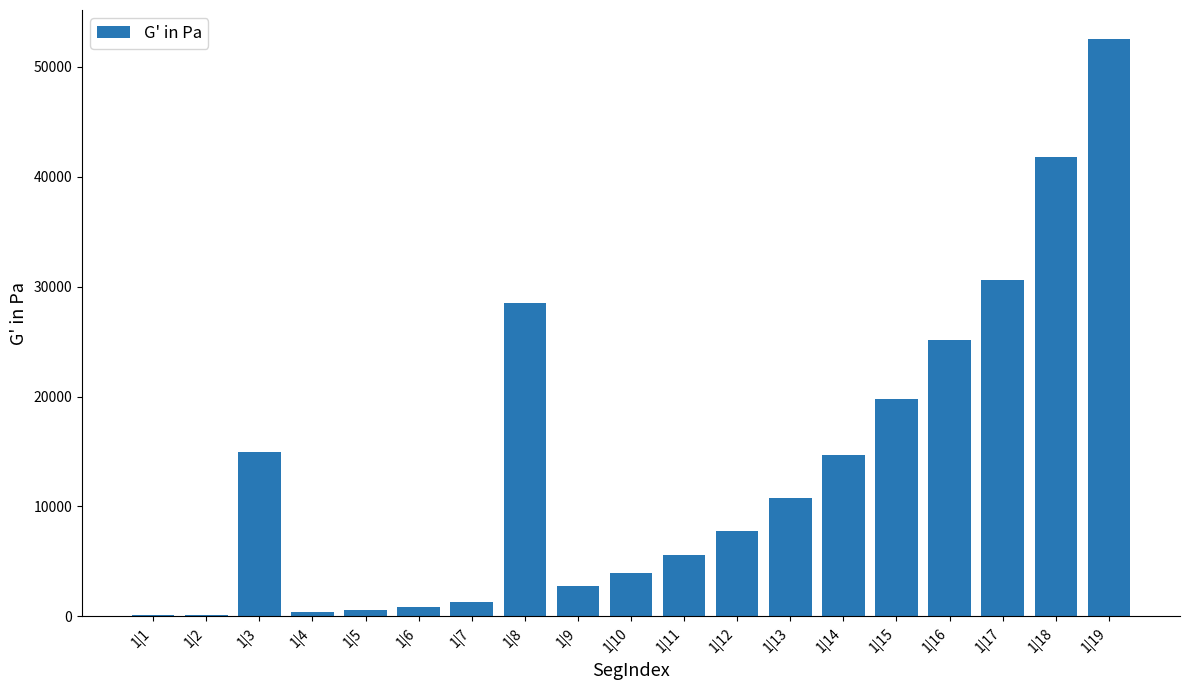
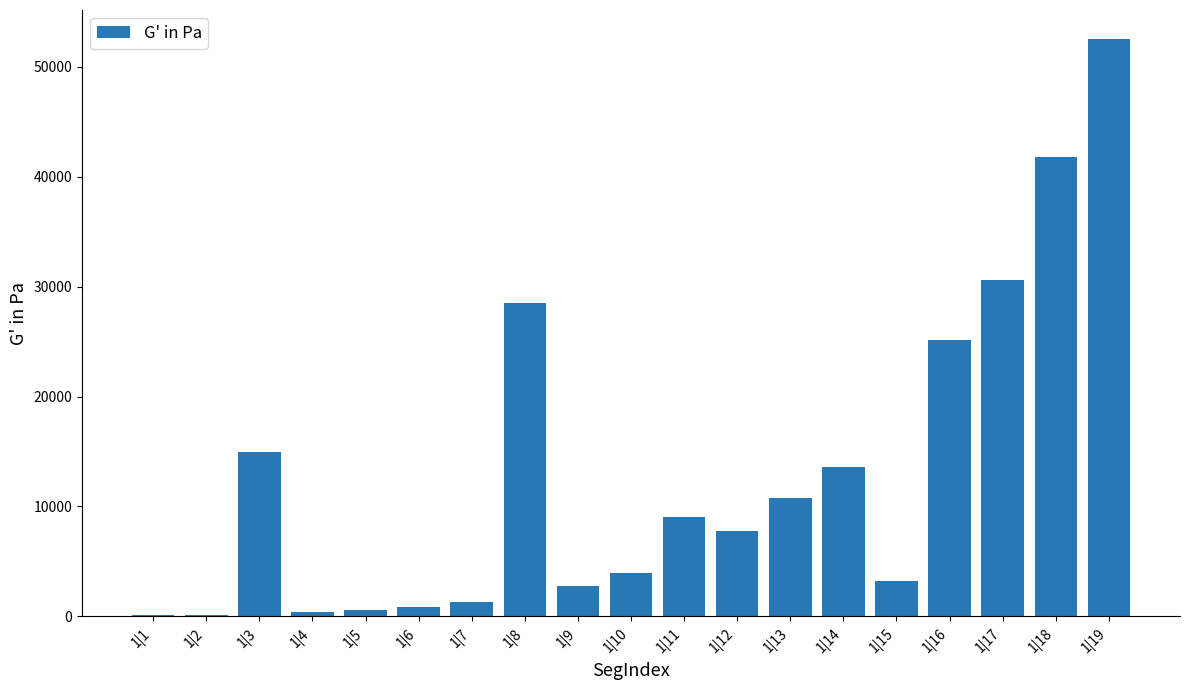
  {
    "1|3": 14900,
    "1|4": 400,
    "1|5": 600,
    "1|6": 900,
    "1|7": 1300,
    "1|8": 28500,
    "1|9": 2700,
    "1|10": 3900,
-   "1|11": 5500,
+   "1|11": 9000,
    "1|12": 7800,
    "1|13": 10700,
-   "1|14": 14700,
-   "1|15": 19800,
+   "1|14": 13600,
+   "1|15": 3200,
    "1|16": 25100,
    "1|17": 30600,
    "1|18": 41800,
    "1|19": 52500
  }
